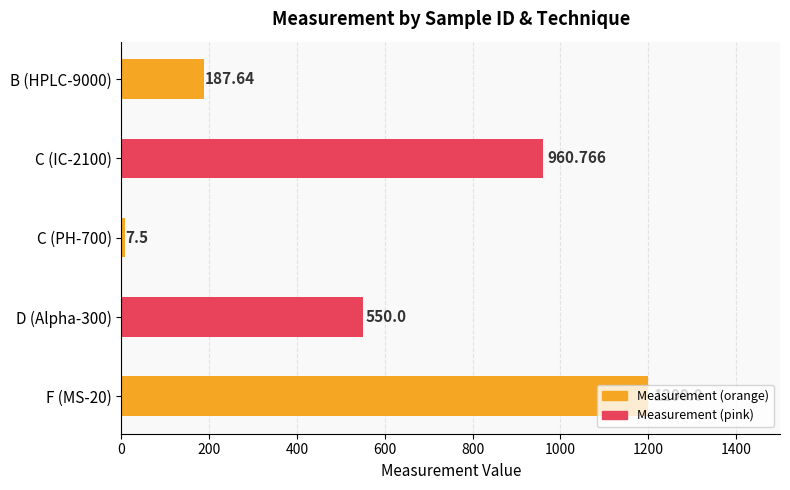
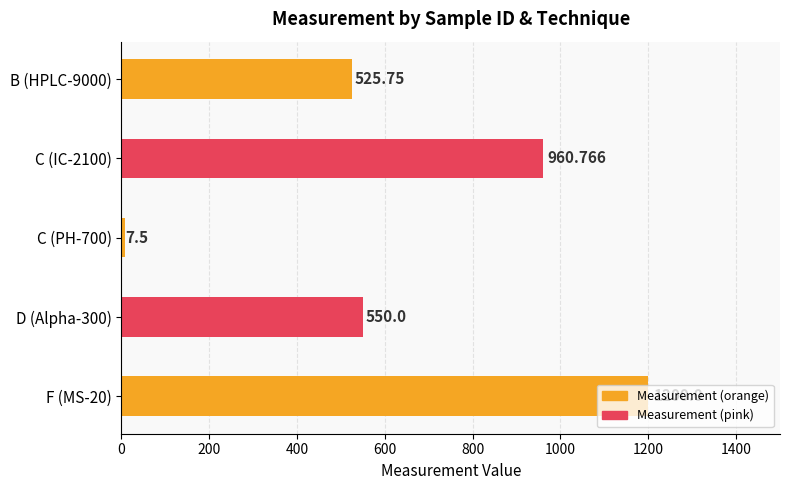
  {
-   "B (HPLC-9000)": 187.64,
+   "B (HPLC-9000)": 525.75,
    "C (IC-2100)": 960.766,
    "C (PH-700)": 7.5,
    "D (Alpha-300)": 550.0
  }
